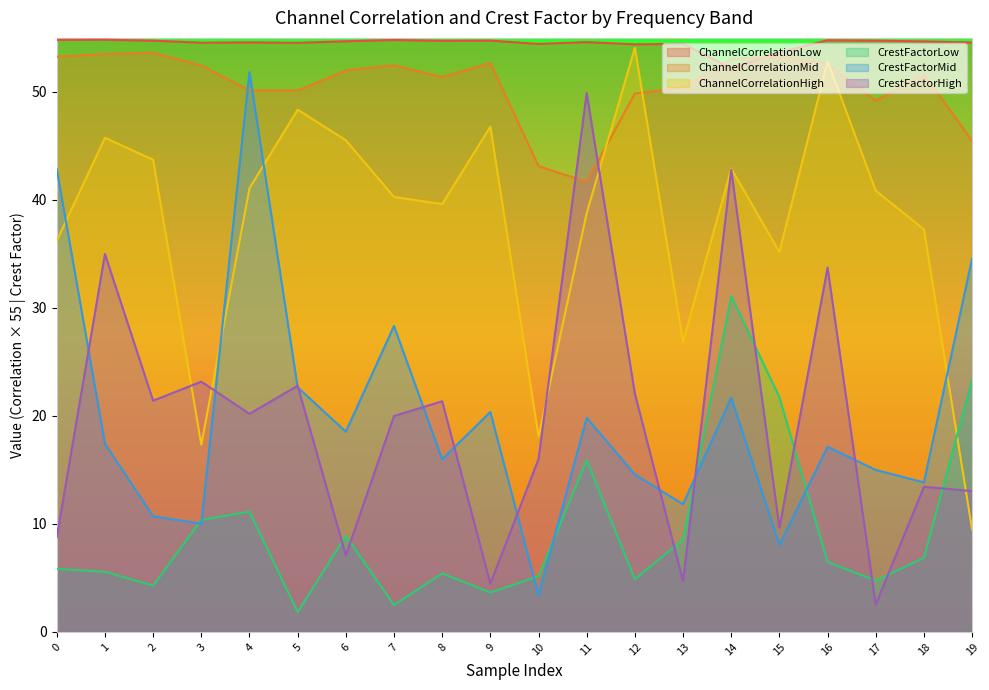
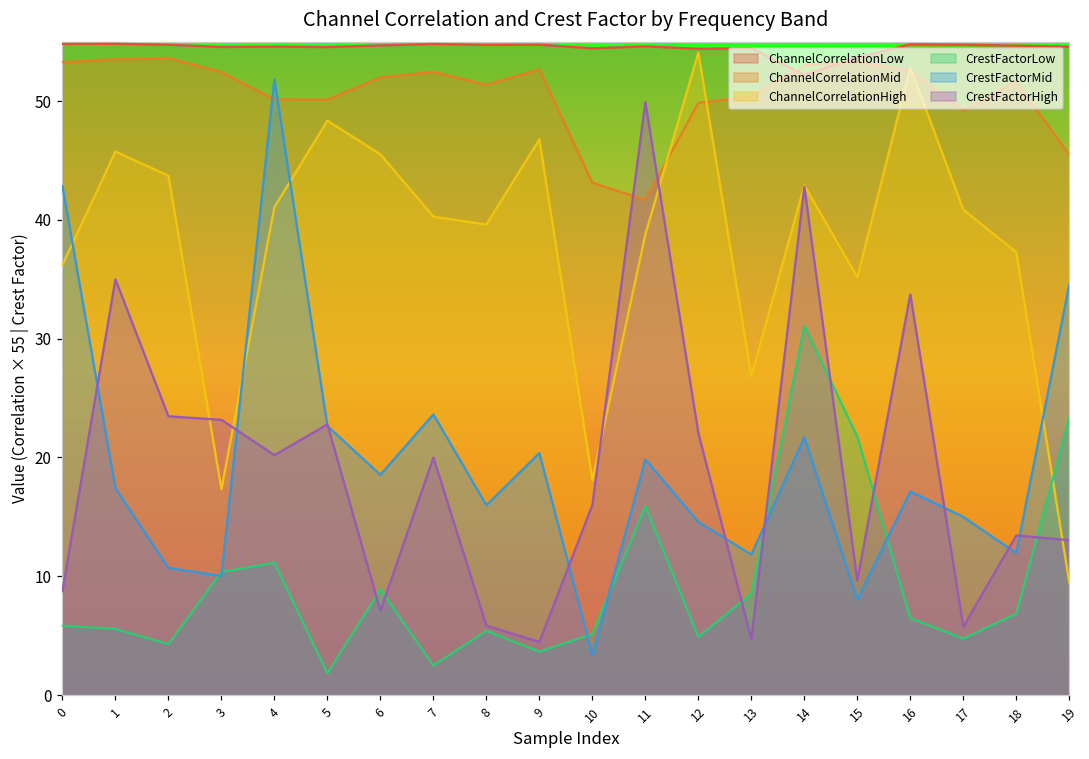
  {
    "CrestFactorLow": {
      "0": 5.8,
      "1": 5.6,
      "2": 4.3,
      "3": 10.4,
      "4": 11.1,
      "5": 1.8,
      "6": 8.9,
      "7": 2.5,
      "8": 5.4,
      "9": 3.6,
      "10": 5.2,
      "11": 15.9,
      "12": 4.9,
      "13": 8.5,
      "14": 31.1,
      "15": 21.7,
      "16": 6.5,
      "17": 4.8,
      "18": 6.9,
      "19": 23.3
    },
    "CrestFactorMid": {
      "0": 42.8,
      "1": 17.4,
      "2": 10.7,
      "3": 10.0,
      "4": 51.8,
      "6": 18.5,
-     "7": 28.3,
+     "7": 23.6,
      "8": 16.0,
      "9": 20.4,
      "10": 3.4,
      "11": 19.8,
      "12": 14.6,
      "13": 11.8,
      "14": 21.7,
      "15": 8.1,
      "16": 17.1,
      "17": 15.0,
-     "18": 13.8,
+     "18": 12.0,
      "19": 34.6
    },
    "CrestFactorHigh": {
      "0": 8.8,
      "1": 35.0,
-     "2": 21.4,
+     "2": 23.5,
      "3": 23.2,
      "4": 20.2,
      "6": 7.1,
      "7": 20.0,
-     "8": 21.4,
+     "8": 5.8,
      "9": 4.5,
      "10": 16.0,
      "11": 49.9,
      "12": 22.1,
      "13": 4.7,
      "15": 9.6,
      "16": 33.7,
-     "17": 2.5,
+     "17": 5.8,
      "18": 13.4,
      "19": 13.0
    }
  }
